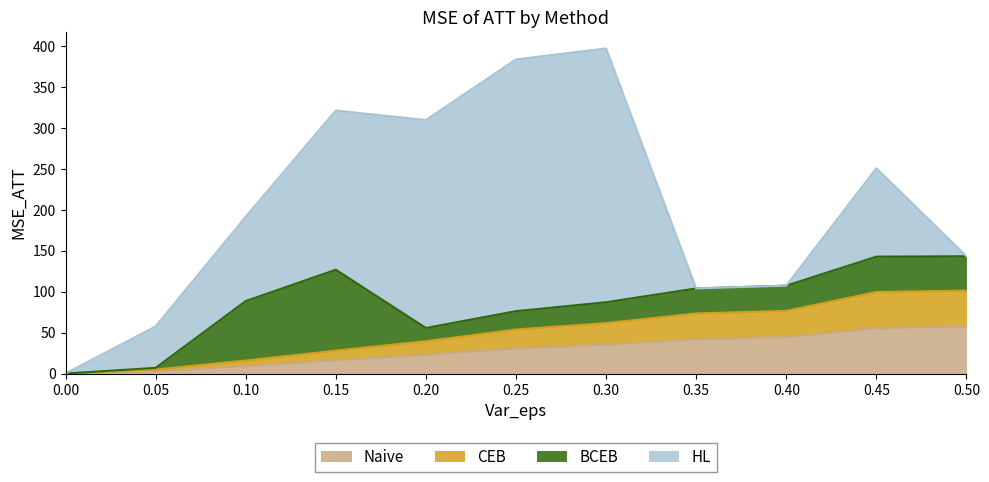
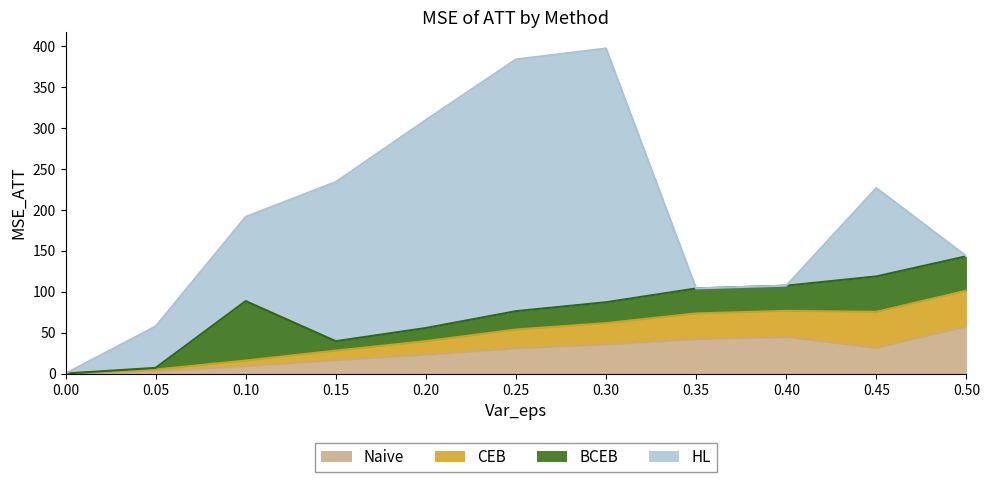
  {
    "Naive": {
      "0.10": 10,
      "0.15": 20,
      "0.20": 20,
      "0.25": 30,
      "0.30": 40,
      "0.35": 40,
      "0.40": 40,
-     "0.45": 60,
+     "0.45": 30,
      "0.50": 60
    },
    "CEB": {
      "0.10": 10,
      "0.15": 10,
      "0.20": 20,
      "0.25": 20,
      "0.30": 30,
      "0.35": 30,
      "0.40": 30,
      "0.45": 40,
      "0.50": 40
    },
    "BCEB": {
      "0.10": 70,
-     "0.15": 100,
+     "0.15": 10,
      "0.20": 20,
      "0.25": 20,
      "0.30": 30,
      "0.45": 40
    },
    "HL": {
      "0.05": 50,
      "0.10": 100,
      "0.15": 190,
      "0.20": 250,
      "0.25": 310,
      "0.30": 310,
      "0.45": 110
    }
  }
